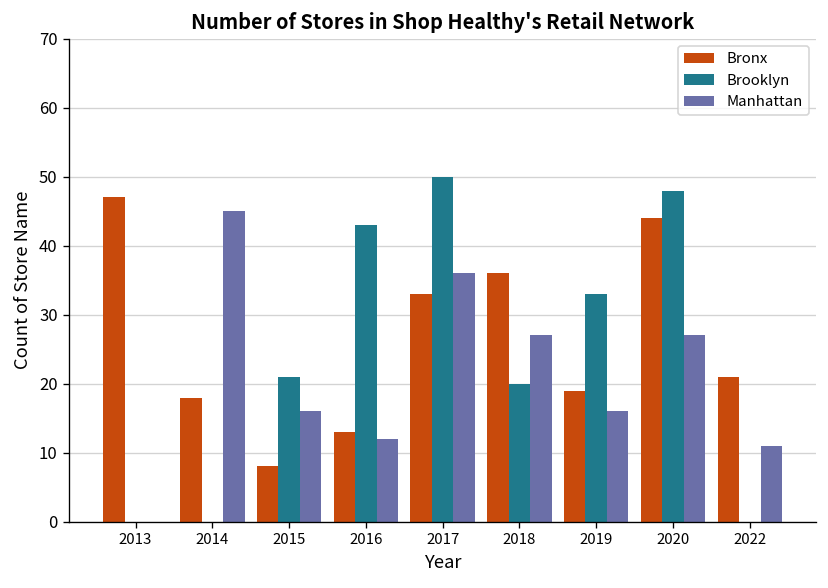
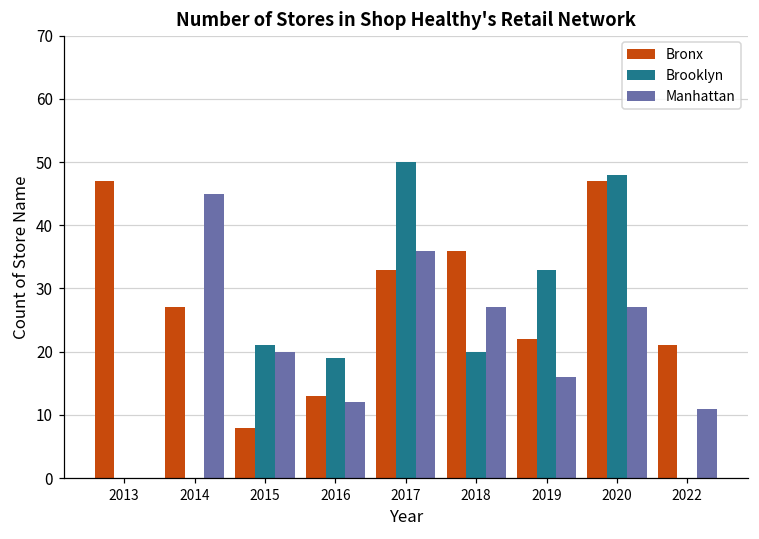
  {
    "Bronx": {
      "2013": 47,
-     "2014": 18,
+     "2014": 27,
      "2015": 8,
      "2016": 13,
      "2017": 33,
      "2018": 36,
-     "2019": 19,
-     "2020": 44,
+     "2019": 22,
+     "2020": 47,
      "2022": 21
    },
    "Brooklyn": {
      "2013": 0,
      "2014": 0,
      "2015": 21,
-     "2016": 43,
+     "2016": 19,
      "2017": 50,
      "2018": 20,
      "2019": 33,
      "2020": 48,
      "2022": 0
    },
    "Manhattan": {
      "2013": 0,
      "2014": 45,
-     "2015": 16,
+     "2015": 20,
      "2016": 12,
      "2017": 36,
      "2018": 27,
      "2019": 16,
      "2020": 27,
      "2022": 11
    }
  }
